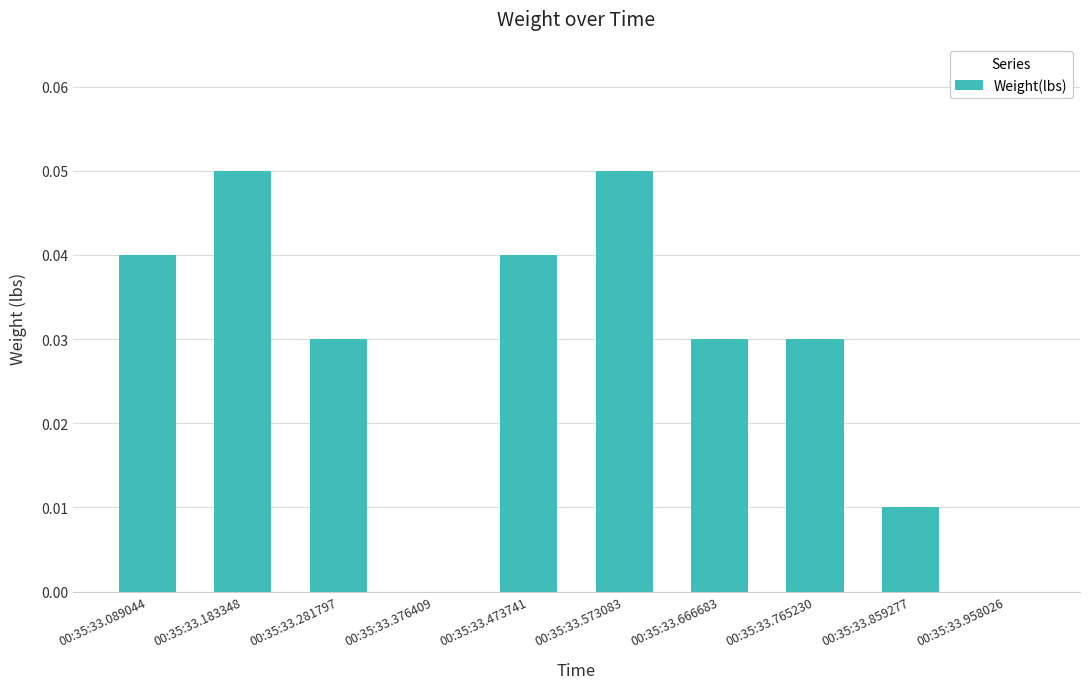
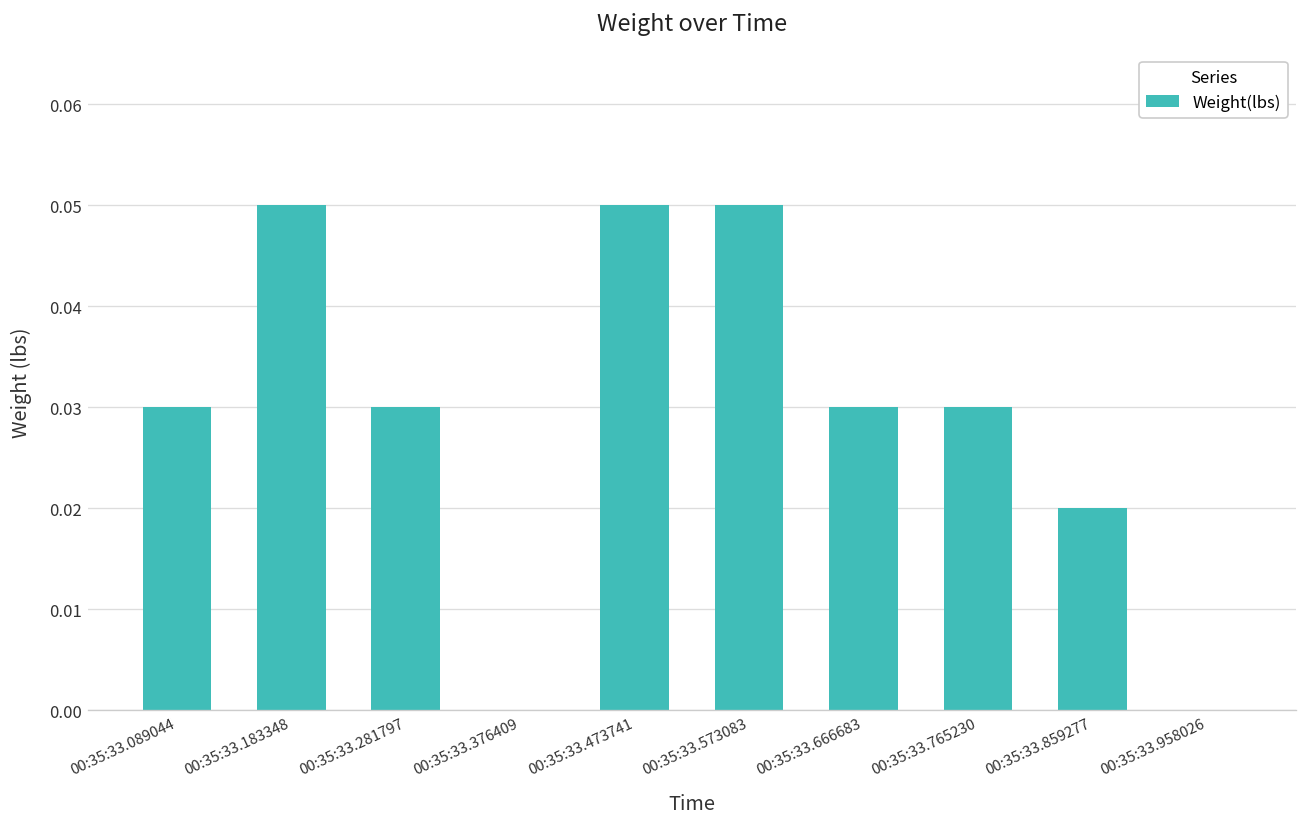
  {
-   "00:35:33.089044": 0.04,
+   "00:35:33.089044": 0.03,
    "00:35:33.183348": 0.05,
    "00:35:33.281797": 0.03,
    "00:35:33.376409": 0.00,
-   "00:35:33.473741": 0.04,
+   "00:35:33.473741": 0.05,
    "00:35:33.573083": 0.05,
    "00:35:33.666683": 0.03,
    "00:35:33.765230": 0.03,
-   "00:35:33.859277": 0.01,
+   "00:35:33.859277": 0.02,
    "00:35:33.958026": 0.00
  }
